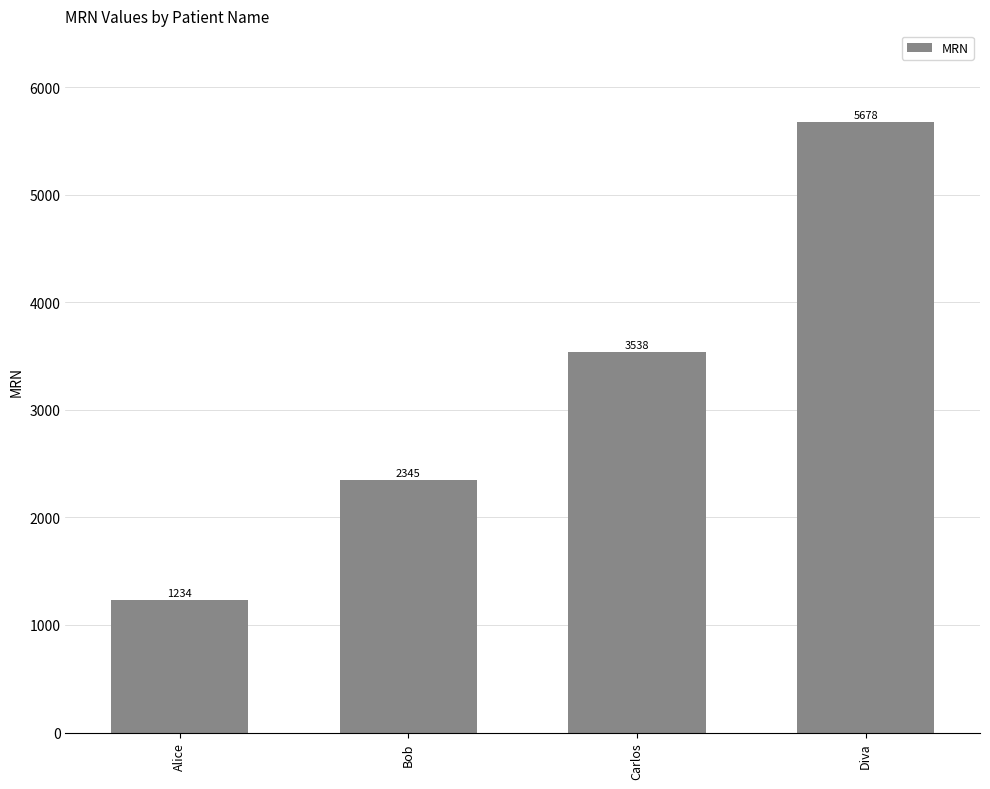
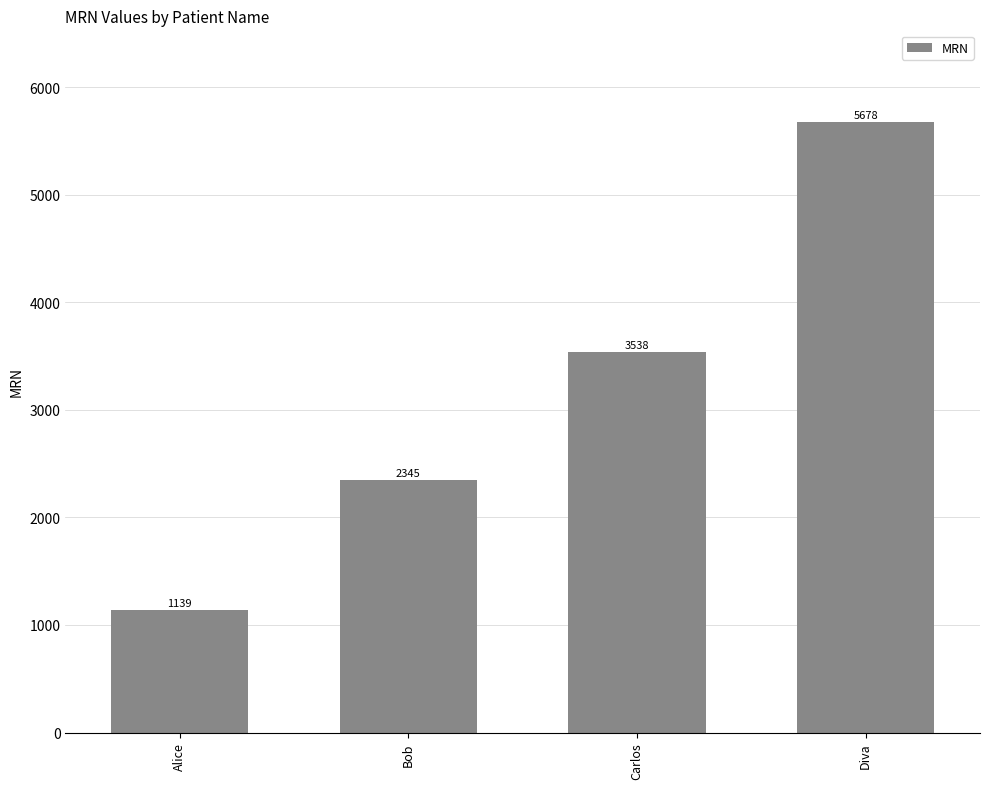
  {
-   "Alice": 1234,
+   "Alice": 1139,
    "Bob": 2345,
    "Carlos": 3538,
    "Diva": 5678
  }
